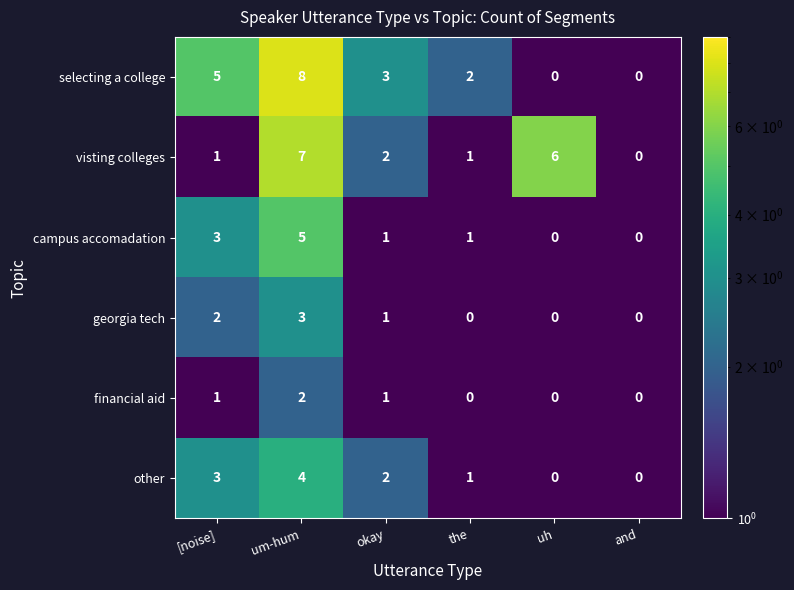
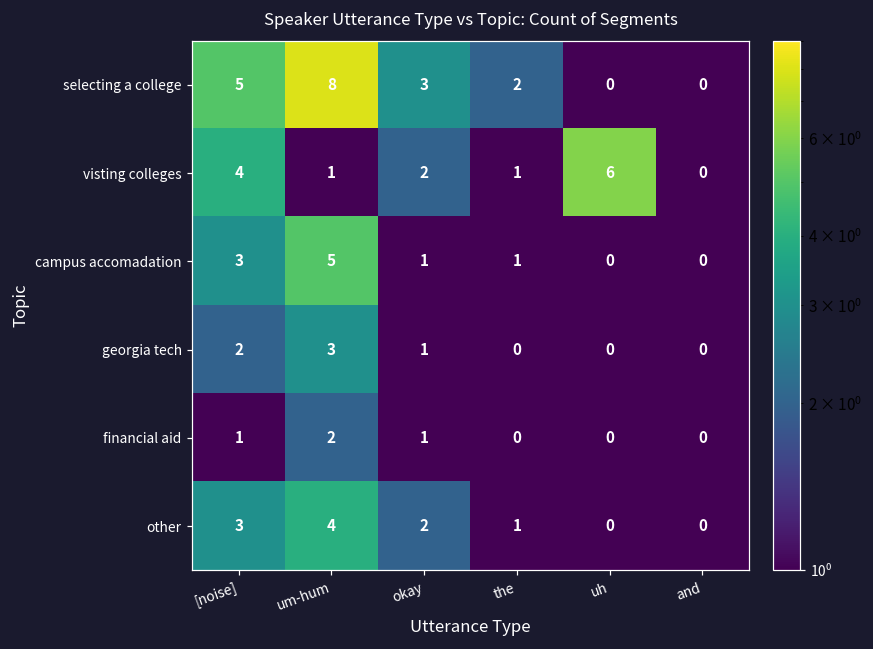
  {
    "selecting a college": {
      "[noise]": 5,
      "um-hum": 8,
      "okay": 3,
      "the": 2,
      "uh": 0,
      "and": 0
    },
    "visting colleges": {
-     "[noise]": 1,
-     "um-hum": 7,
+     "[noise]": 4,
+     "um-hum": 1,
      "okay": 2,
      "the": 1,
      "uh": 6,
      "and": 0
    },
    "campus accomadation": {
      "[noise]": 3,
      "um-hum": 5,
      "okay": 1,
      "the": 1,
      "uh": 0,
      "and": 0
    },
    "georgia tech": {
      "[noise]": 2,
      "um-hum": 3,
      "okay": 1,
      "the": 0,
      "uh": 0,
      "and": 0
    },
    "financial aid": {
      "[noise]": 1,
      "um-hum": 2,
      "okay": 1,
      "the": 0,
      "uh": 0,
      "and": 0
    },
    "other": {
      "[noise]": 3,
      "um-hum": 4,
      "okay": 2,
      "the": 1,
      "uh": 0,
      "and": 0
    }
  }
